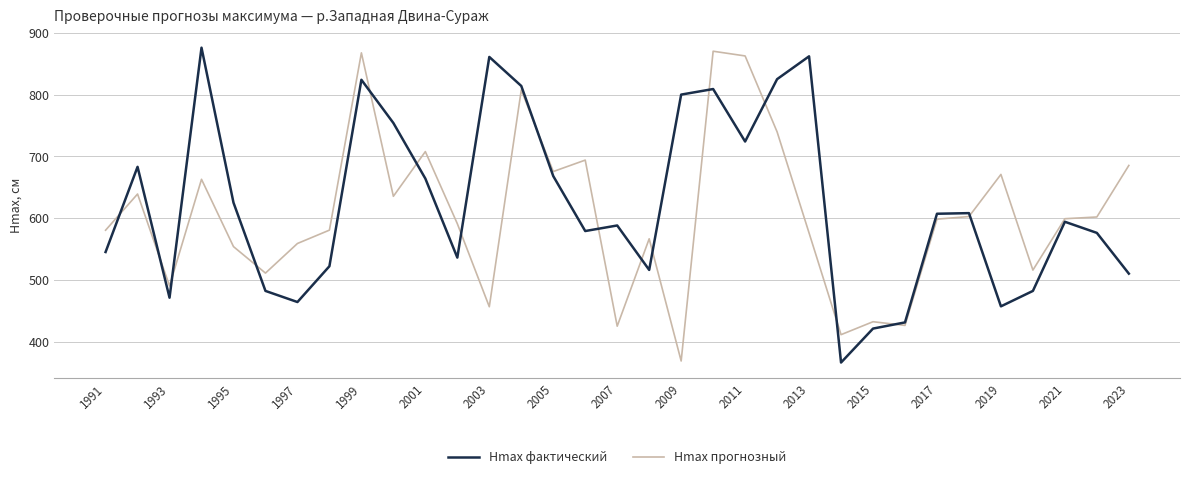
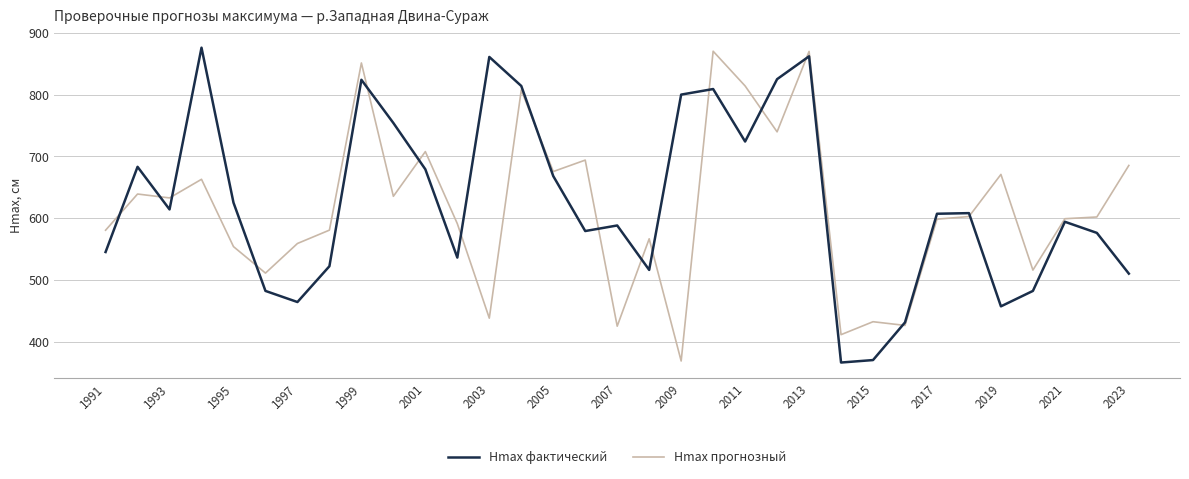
  {
    "Hmax фактический": {
      "1991": 550,
-     "1993": 470,
+     "1993": 610,
      "1995": 630,
      "1997": 460,
      "1999": 820,
-     "2001": 660,
+     "2001": 680,
      "2003": 860,
      "2005": 670,
      "2007": 590,
      "2009": 800,
      "2011": 720,
      "2013": 860,
-     "2015": 420,
+     "2015": 370,
      "2017": 610,
      "2019": 460,
      "2021": 590,
      "2023": 510
    },
    "Hmax прогнозный": {
      "1991": 580,
-     "1993": 490,
+     "1993": 630,
      "1995": 550,
      "1997": 560,
-     "1999": 870,
+     "1999": 850,
      "2001": 710,
-     "2003": 460,
+     "2003": 440,
      "2005": 680,
      "2007": 420,
      "2009": 370,
-     "2011": 860,
-     "2013": 580,
+     "2011": 810,
+     "2013": 870,
      "2015": 430,
      "2017": 600,
      "2019": 670,
      "2021": 600,
      "2023": 690
    }
  }
